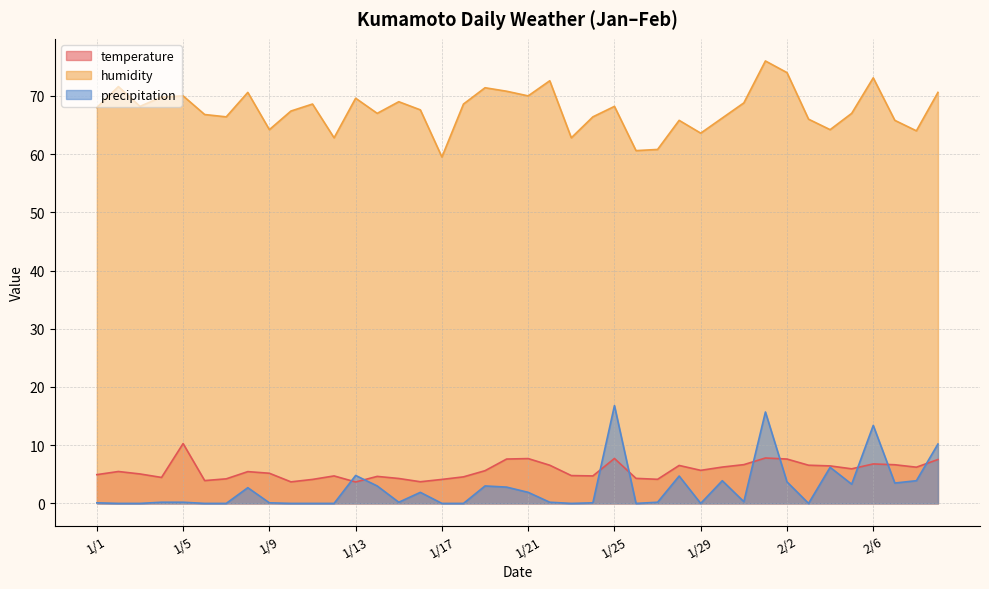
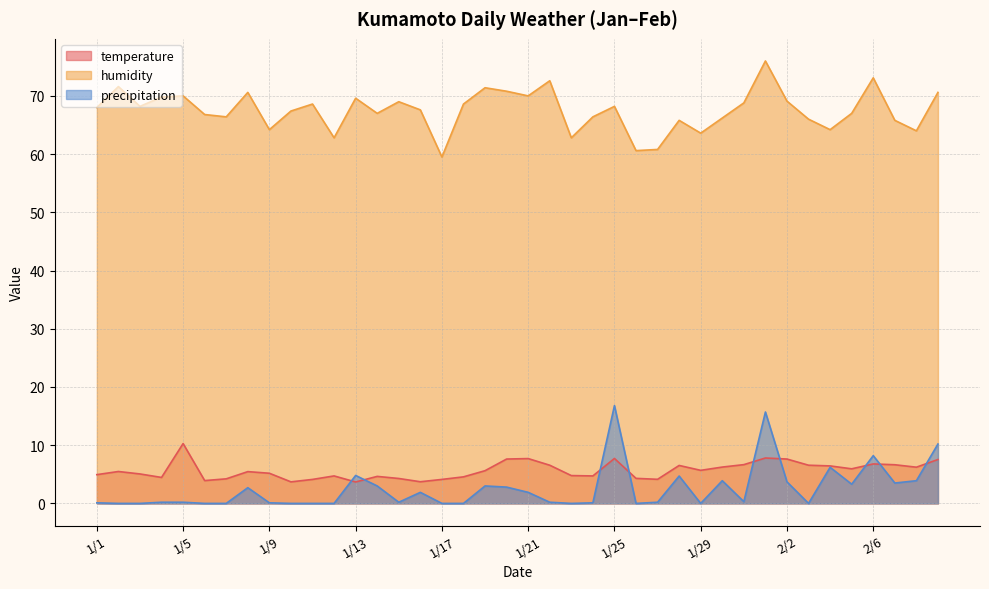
  {
    "temperature": {
      "1/1": 5,
      "1/5": 10,
      "1/9": 5,
      "1/13": 4,
      "1/17": 4,
      "1/21": 8,
      "1/25": 8,
      "1/29": 6,
      "2/2": 8,
      "2/6": 7
    },
    "humidity": {
      "1/1": 68,
      "1/5": 70,
      "1/9": 64,
      "1/13": 70,
      "1/17": 60,
      "1/21": 70,
      "1/25": 68,
      "1/29": 64,
-     "2/2": 74,
+     "2/2": 69,
      "2/6": 73
    },
    "precipitation": {
      "1/1": 0,
      "1/5": 0,
      "1/9": 0,
      "1/13": 5,
      "1/17": 0,
      "1/21": 2,
      "1/25": 17,
      "1/29": 0,
      "2/2": 4,
-     "2/6": 13
+     "2/6": 8
    }
  }
